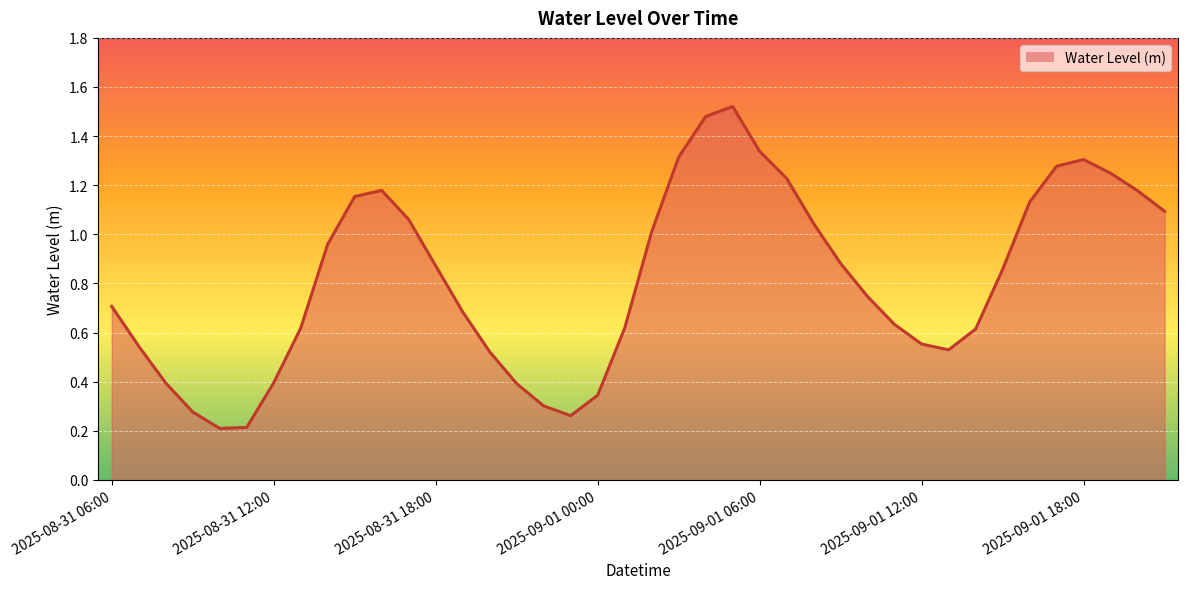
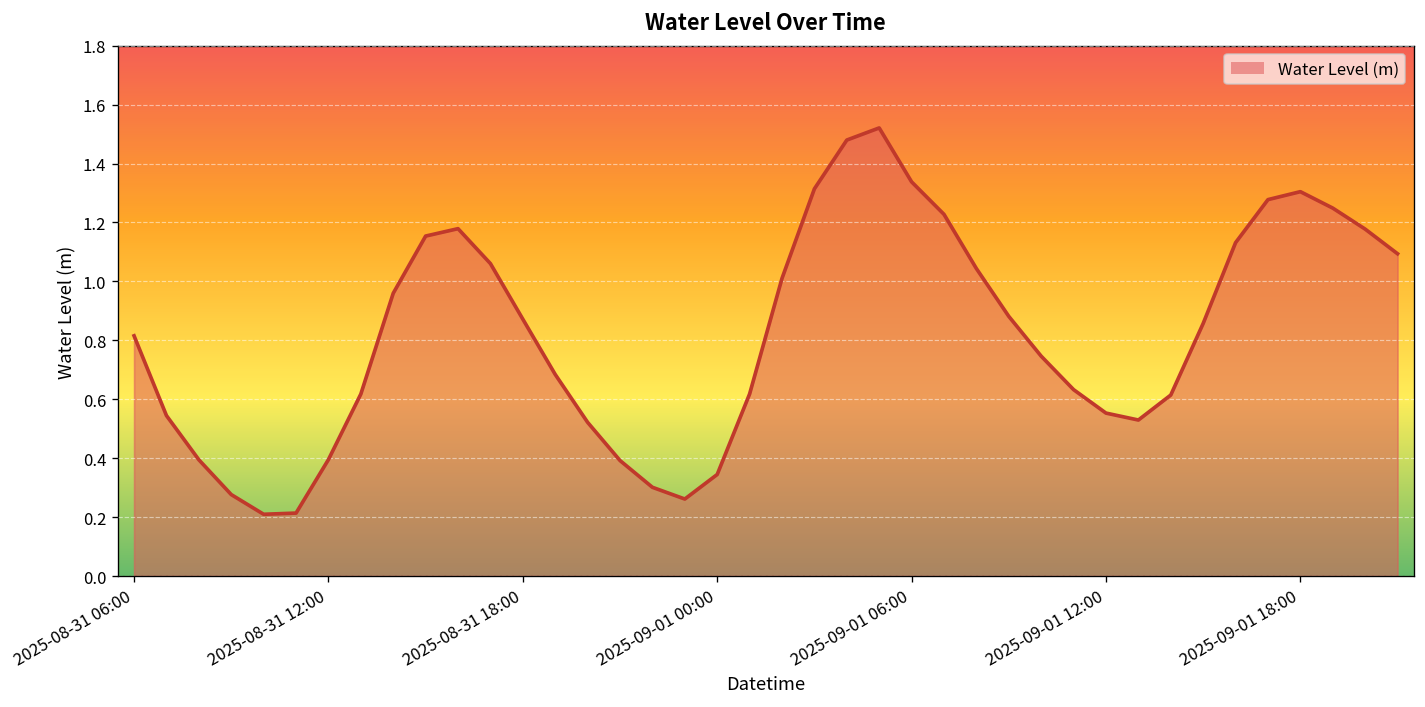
  {
-   "2025-08-31 06:00": 0.71,
+   "2025-08-31 06:00": 0.82,
    "2025-08-31 12:00": 0.40,
    "2025-08-31 18:00": 0.87,
    "2025-09-01 00:00": 0.34,
    "2025-09-01 06:00": 1.34,
    "2025-09-01 12:00": 0.55,
    "2025-09-01 18:00": 1.30
  }
